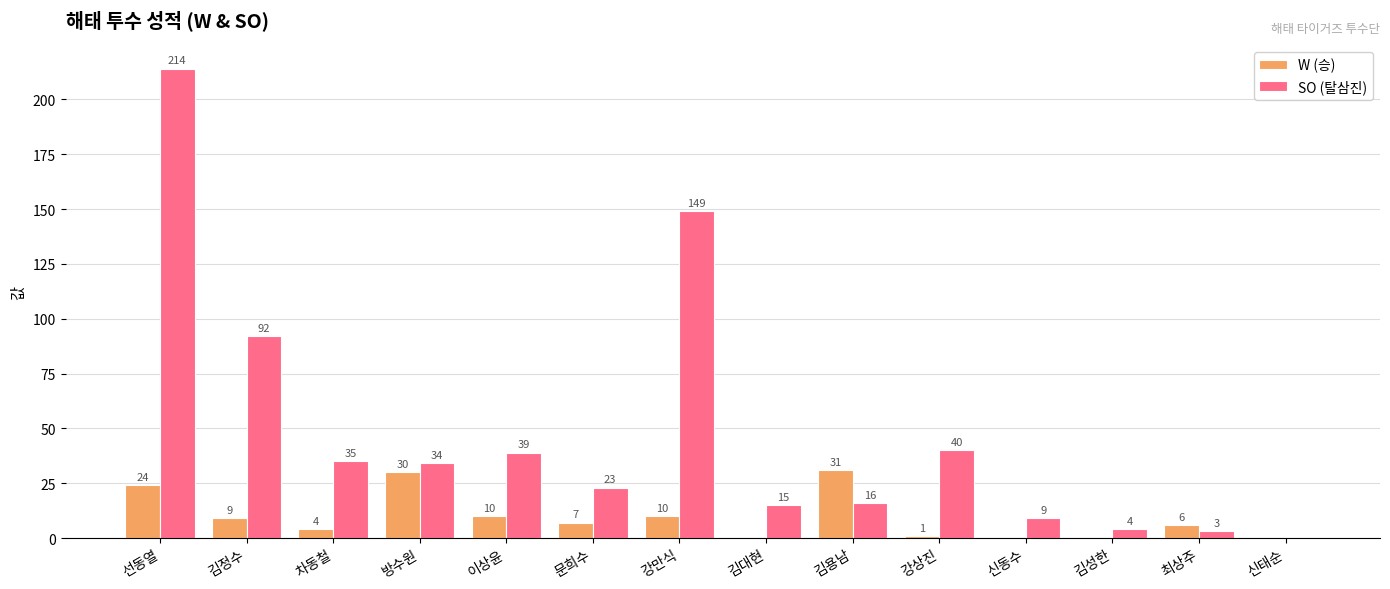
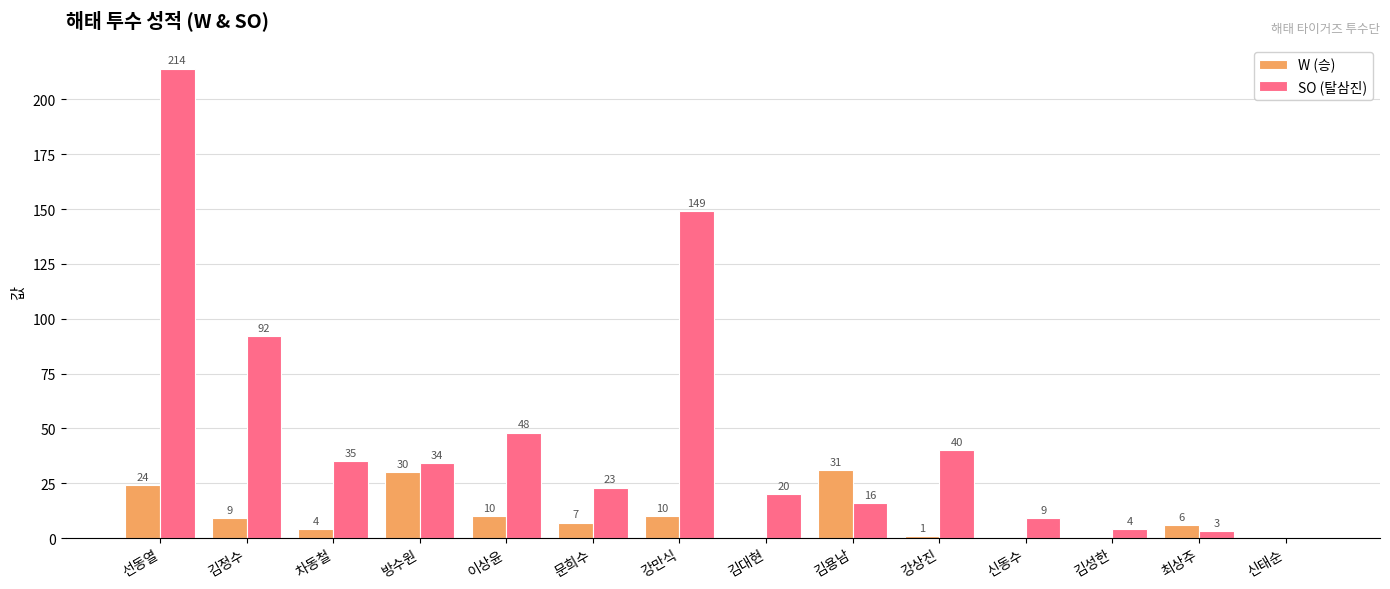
  {
    "W (승)": {
      "선동열": 24,
      "김정수": 9,
      "차동철": 4,
      "방수원": 30,
      "이상윤": 10,
      "문희수": 7,
      "강만식": 10,
      "김용남": 31,
      "강상진": 1,
      "최상주": 6
    },
    "SO (탈삼진)": {
      "선동열": 214,
      "김정수": 92,
      "차동철": 35,
      "방수원": 34,
-     "이상윤": 39,
+     "이상윤": 48,
      "문희수": 23,
      "강만식": 149,
-     "김대현": 15,
+     "김대현": 20,
      "김용남": 16,
      "강상진": 40,
      "신동수": 9,
      "김성한": 4,
      "최상주": 3
    }
  }
